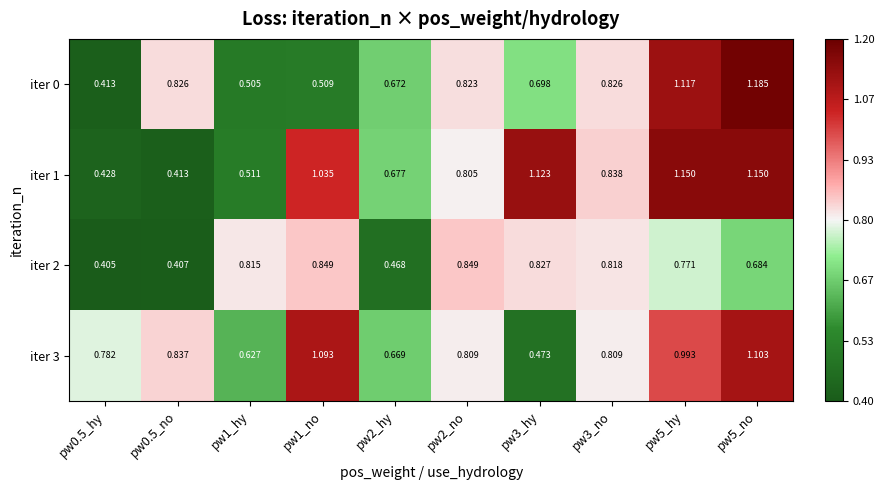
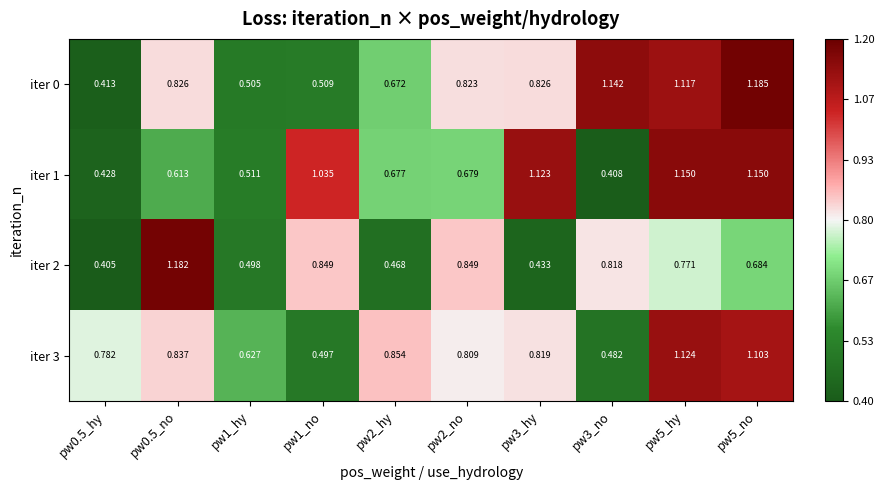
  {
    "iter 0": {
      "pw0.5_hy": 0.413,
      "pw0.5_no": 0.826,
      "pw1_hy": 0.505,
      "pw1_no": 0.509,
      "pw2_hy": 0.672,
      "pw2_no": 0.823,
-     "pw3_hy": 0.698,
-     "pw3_no": 0.826,
+     "pw3_hy": 0.826,
+     "pw3_no": 1.142,
      "pw5_hy": 1.117,
      "pw5_no": 1.185
    },
    "iter 1": {
      "pw0.5_hy": 0.428,
-     "pw0.5_no": 0.413,
+     "pw0.5_no": 0.613,
      "pw1_hy": 0.511,
      "pw1_no": 1.035,
      "pw2_hy": 0.677,
-     "pw2_no": 0.805,
+     "pw2_no": 0.679,
      "pw3_hy": 1.123,
-     "pw3_no": 0.838,
+     "pw3_no": 0.408,
      "pw5_hy": 1.150,
      "pw5_no": 1.150
    },
    "iter 2": {
      "pw0.5_hy": 0.405,
-     "pw0.5_no": 0.407,
-     "pw1_hy": 0.815,
+     "pw0.5_no": 1.182,
+     "pw1_hy": 0.498,
      "pw1_no": 0.849,
      "pw2_hy": 0.468,
      "pw2_no": 0.849,
-     "pw3_hy": 0.827,
+     "pw3_hy": 0.433,
      "pw3_no": 0.818,
      "pw5_hy": 0.771,
      "pw5_no": 0.684
    },
    "iter 3": {
      "pw0.5_hy": 0.782,
      "pw0.5_no": 0.837,
      "pw1_hy": 0.627,
-     "pw1_no": 1.093,
-     "pw2_hy": 0.669,
+     "pw1_no": 0.497,
+     "pw2_hy": 0.854,
      "pw2_no": 0.809,
-     "pw3_hy": 0.473,
-     "pw3_no": 0.809,
-     "pw5_hy": 0.993,
+     "pw3_hy": 0.819,
+     "pw3_no": 0.482,
+     "pw5_hy": 1.124,
      "pw5_no": 1.103
    }
  }
